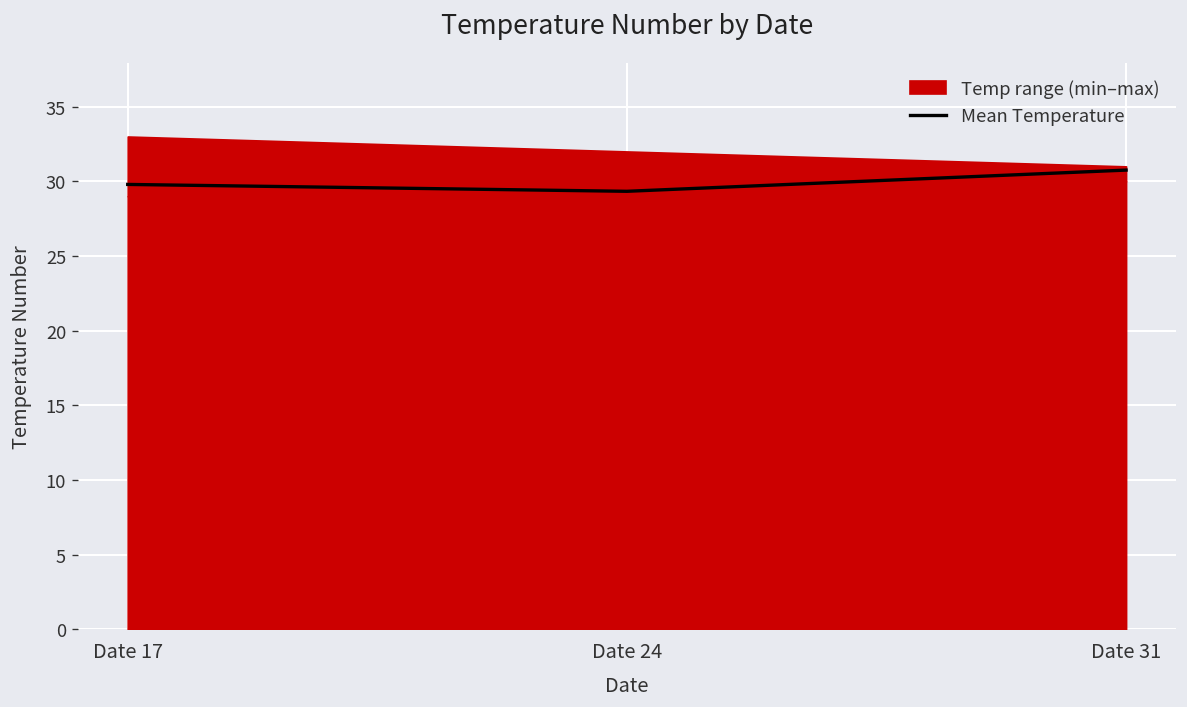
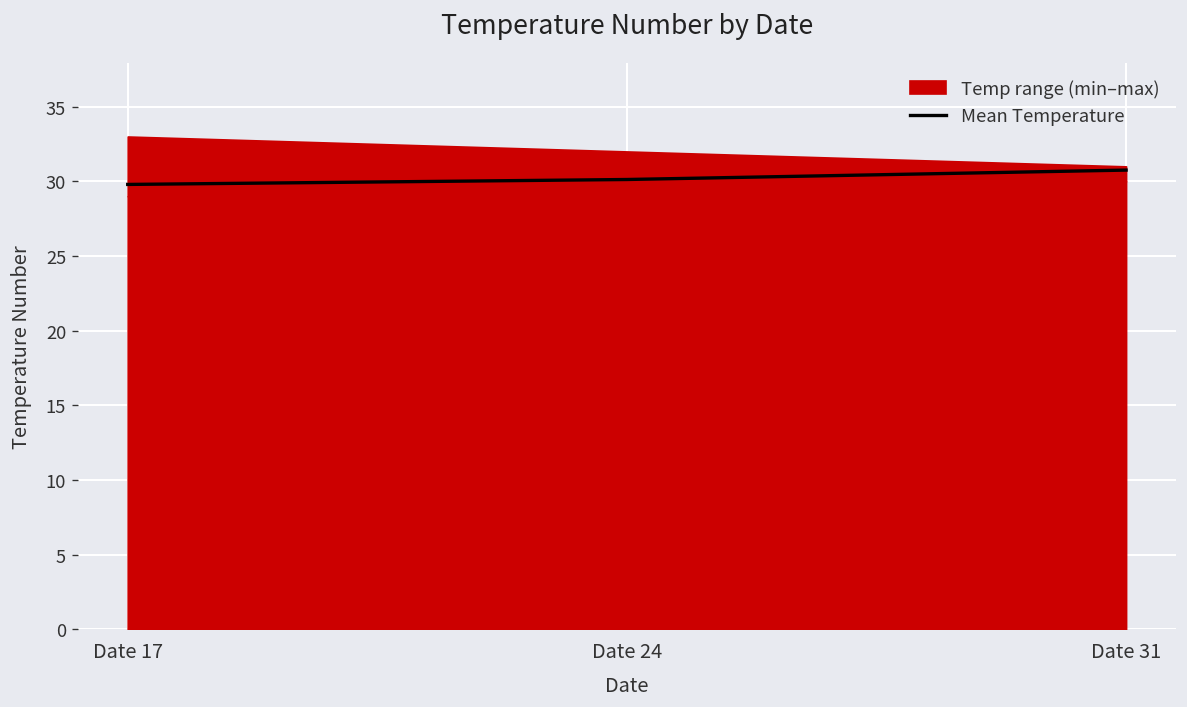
  {
    "Mean Temperature": {
      "Date 17": 29.8,
-     "Date 24": 29.3,
+     "Date 24": 30.1,
      "Date 31": 30.8
    }
  }
